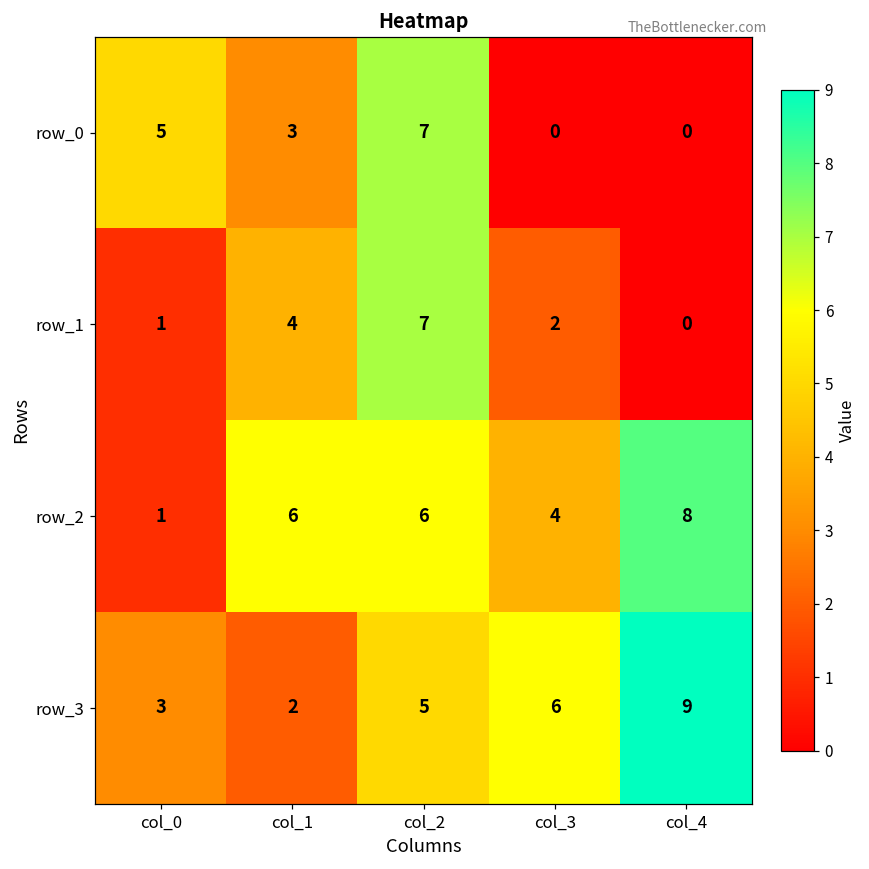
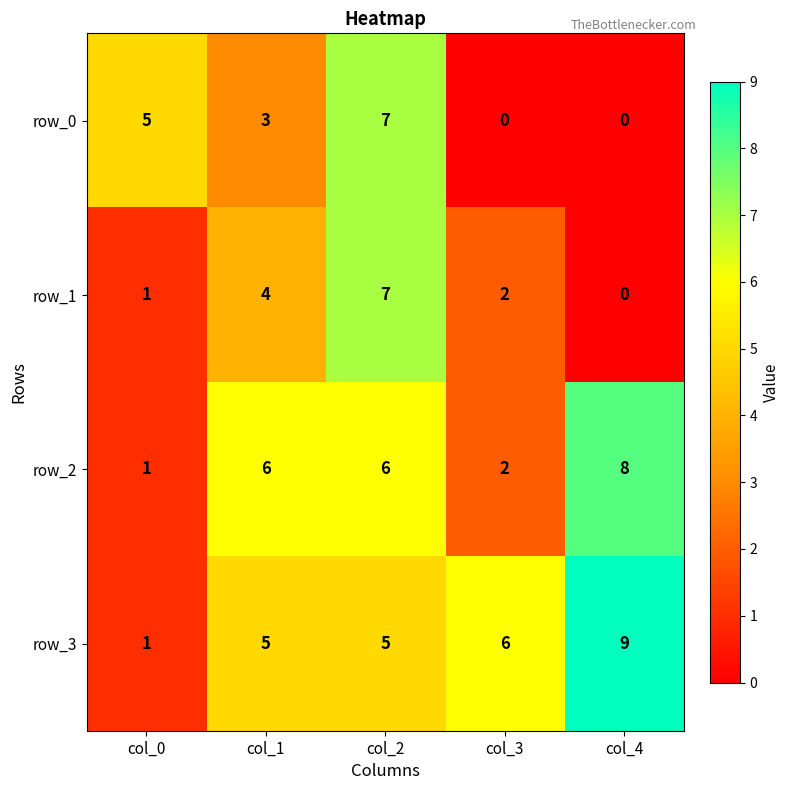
  {
    "row_0": {
      "col_0": 5,
      "col_1": 3,
      "col_2": 7,
      "col_3": 0,
      "col_4": 0
    },
    "row_1": {
      "col_0": 1,
      "col_1": 4,
      "col_2": 7,
      "col_3": 2,
      "col_4": 0
    },
    "row_2": {
      "col_0": 1,
      "col_1": 6,
      "col_2": 6,
-     "col_3": 4,
+     "col_3": 2,
      "col_4": 8
    },
    "row_3": {
-     "col_0": 3,
-     "col_1": 2,
+     "col_0": 1,
+     "col_1": 5,
      "col_2": 5,
      "col_3": 6,
      "col_4": 9
    }
  }
